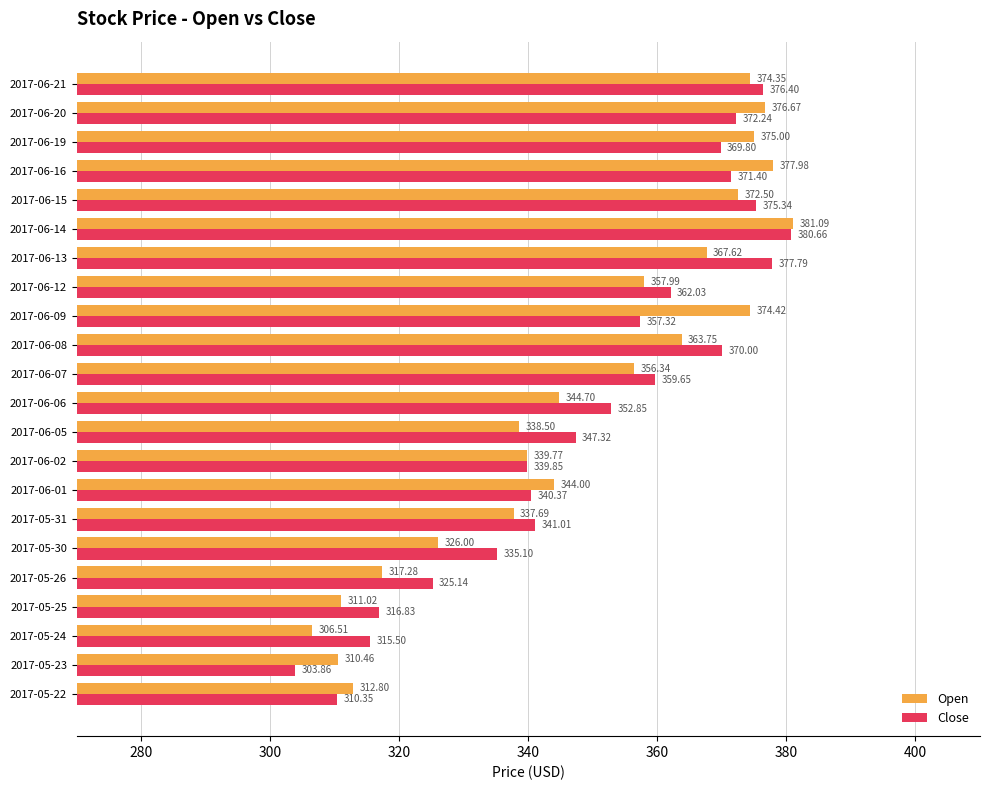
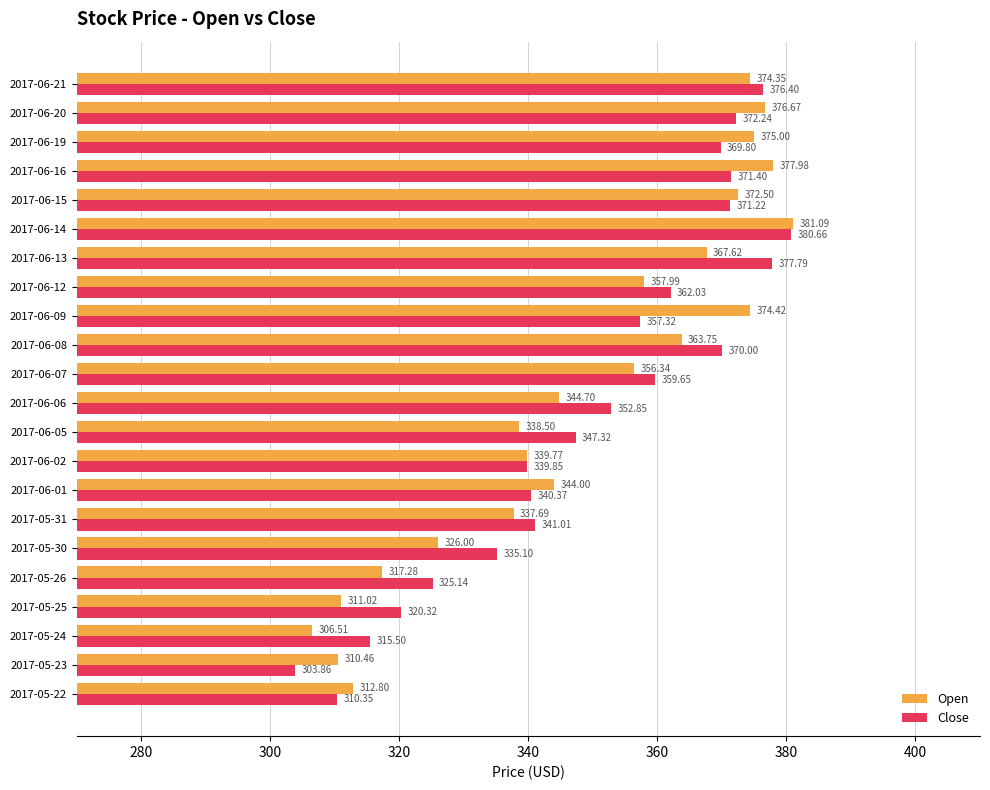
  {
    "Open": {
      "2017-06-21": 374.35,
      "2017-06-20": 376.67,
      "2017-06-19": 375.00,
      "2017-06-16": 377.98,
      "2017-06-15": 372.50,
      "2017-06-14": 381.09,
      "2017-06-13": 367.62,
      "2017-06-12": 357.99,
      "2017-06-09": 374.42,
      "2017-06-08": 363.75,
      "2017-06-07": 356.34,
      "2017-06-06": 344.70,
      "2017-06-05": 338.50,
      "2017-06-02": 339.77,
      "2017-06-01": 344.00,
      "2017-05-31": 337.69,
      "2017-05-30": 326.00,
      "2017-05-26": 317.28,
      "2017-05-25": 311.02,
      "2017-05-24": 306.51,
      "2017-05-23": 310.46,
      "2017-05-22": 312.80
    },
    "Close": {
      "2017-06-21": 376.40,
      "2017-06-20": 372.24,
      "2017-06-19": 369.80,
      "2017-06-16": 371.40,
-     "2017-06-15": 375.34,
+     "2017-06-15": 371.22,
      "2017-06-14": 380.66,
      "2017-06-13": 377.79,
      "2017-06-12": 362.03,
      "2017-06-09": 357.32,
      "2017-06-08": 370.00,
      "2017-06-07": 359.65,
      "2017-06-06": 352.85,
      "2017-06-05": 347.32,
      "2017-06-02": 339.85,
      "2017-06-01": 340.37,
      "2017-05-31": 341.01,
      "2017-05-30": 335.10,
      "2017-05-26": 325.14,
-     "2017-05-25": 316.83,
+     "2017-05-25": 320.32,
      "2017-05-24": 315.50,
      "2017-05-23": 303.86,
      "2017-05-22": 310.35
    }
  }
